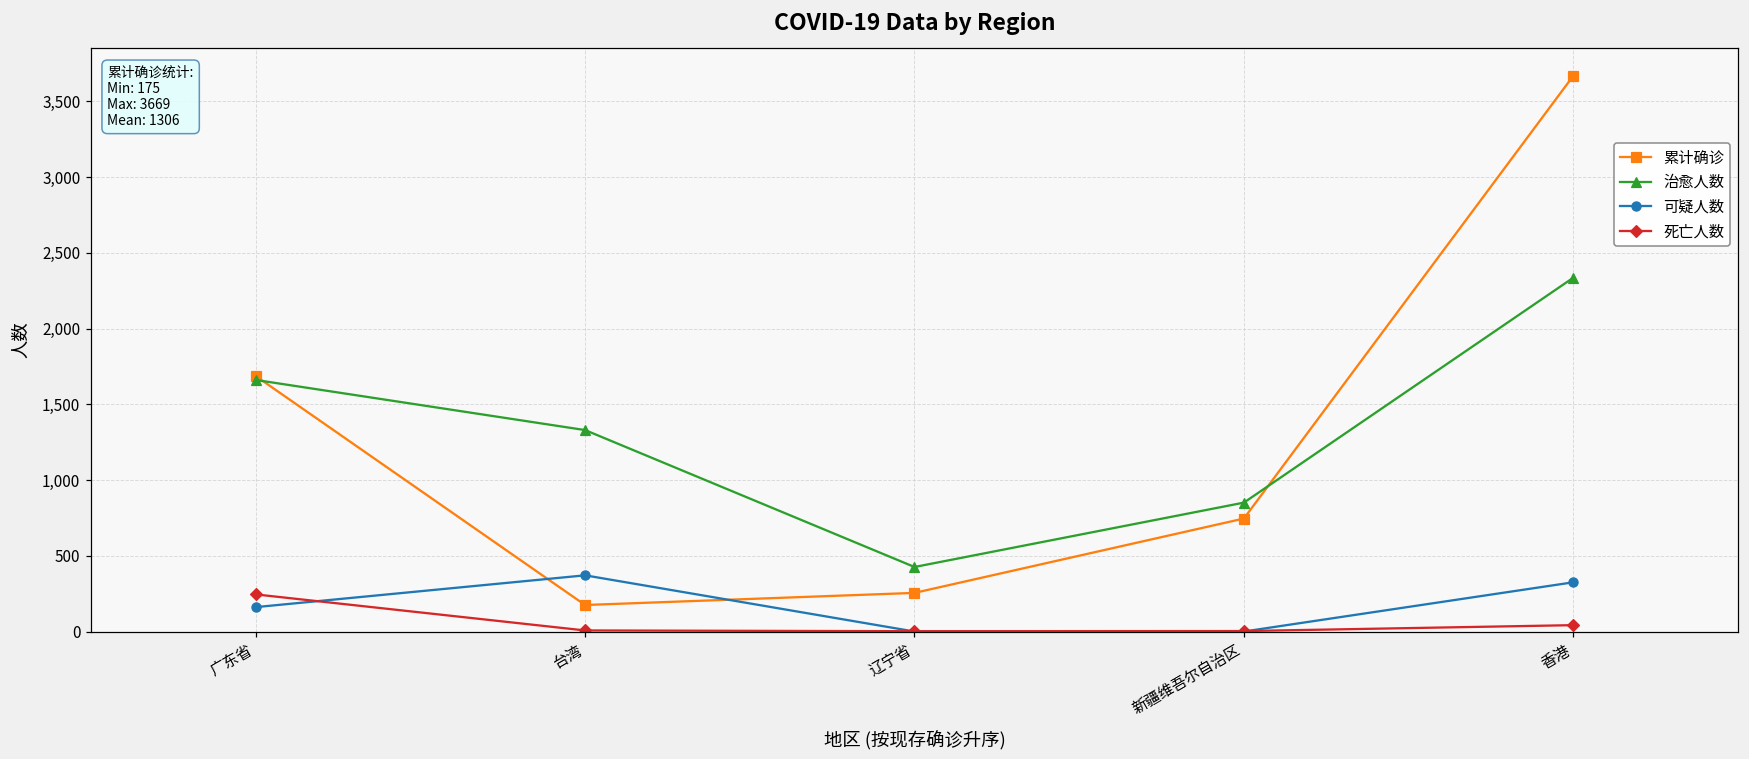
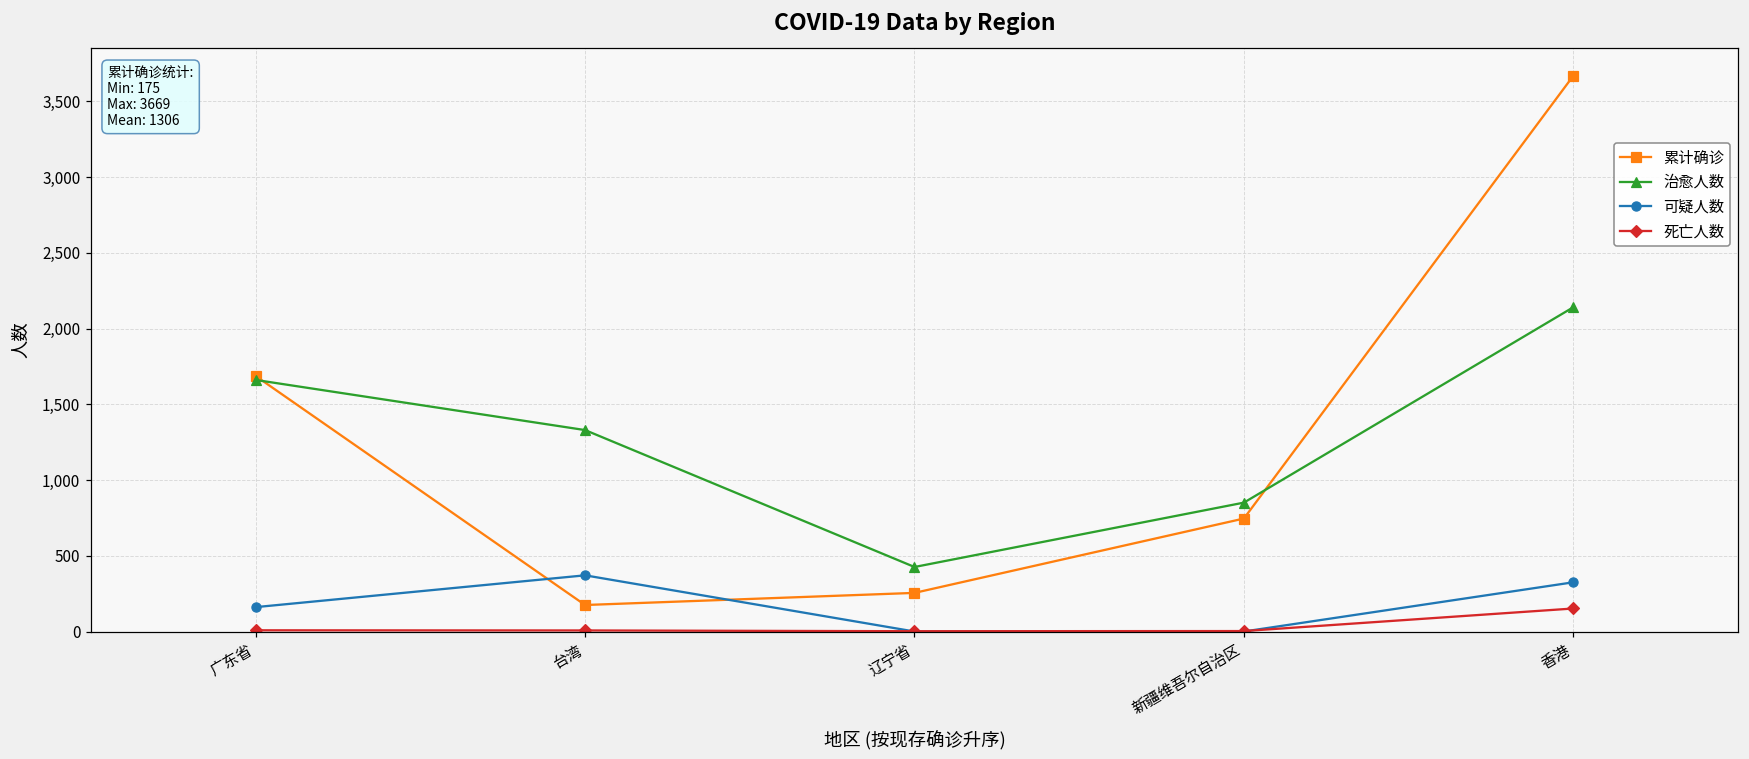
  {
    "累计确诊": {
      "广东省": "1,690",
      "台湾": "180",
      "辽宁省": "260",
      "新疆维吾尔自治区": "750",
      "香港": "3,670"
    },
    "治愈人数": {
      "广东省": "1,660",
      "台湾": "1,330",
      "辽宁省": "430",
      "新疆维吾尔自治区": "850",
-     "香港": "2,340"
+     "香港": "2,140"
    },
    "可疑人数": {
      "广东省": "160",
      "台湾": "370",
      "香港": "330"
    },
    "死亡人数": {
-     "广东省": "250",
+     "广东省": "10",
      "台湾": "10",
-     "香港": "40"
+     "香港": "150"
    }
  }
